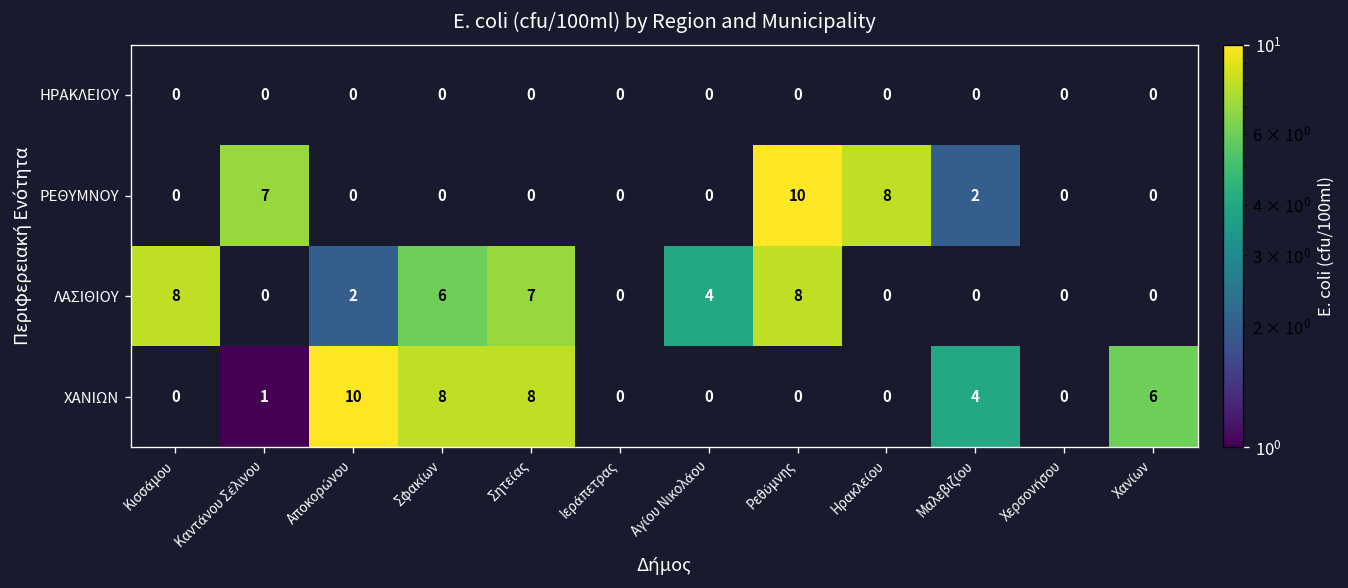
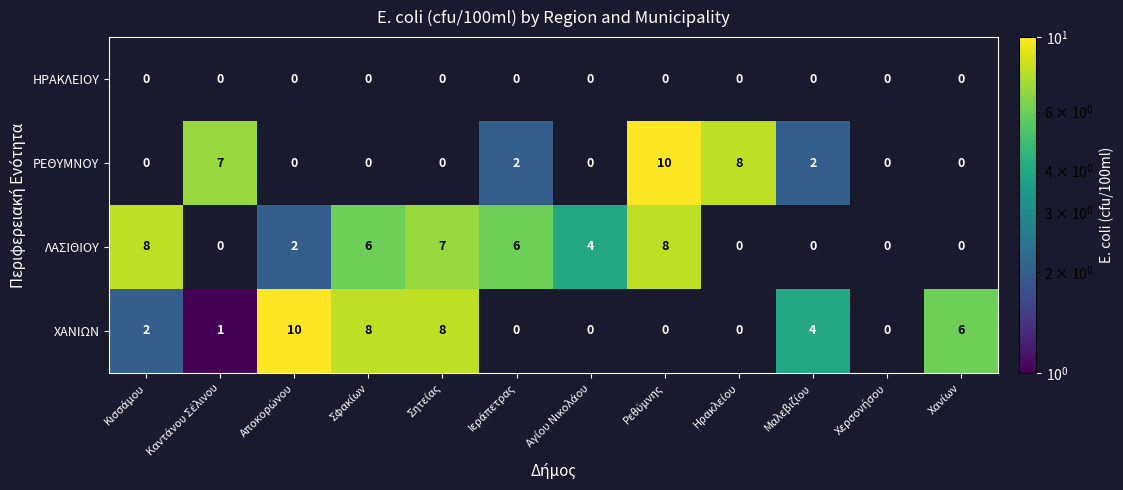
  {
    "ΗΡΑΚΛΕΙΟΥ": {
      "Κισσάμου": 0,
      "Καντάνου Σέλινου": 0,
      "Αποκορώνου": 0,
      "Σφακίων": 0,
      "Σητείας": 0,
      "Ιεράπετρας": 0,
      "Αγίου Νικολάου": 0,
      "Ρεθύμνης": 0,
      "Ηρακλείου": 0,
      "Μαλεβιζίου": 0,
      "Χερσονήσου": 0,
      "Χανίων": 0
    },
    "ΡΕΘΥΜΝΟΥ": {
      "Κισσάμου": 0,
      "Καντάνου Σέλινου": 7,
      "Αποκορώνου": 0,
      "Σφακίων": 0,
      "Σητείας": 0,
-     "Ιεράπετρας": 0,
+     "Ιεράπετρας": 2,
      "Αγίου Νικολάου": 0,
      "Ρεθύμνης": 10,
      "Ηρακλείου": 8,
      "Μαλεβιζίου": 2,
      "Χερσονήσου": 0,
      "Χανίων": 0
    },
    "ΛΑΣΙΘΙΟΥ": {
      "Κισσάμου": 8,
      "Καντάνου Σέλινου": 0,
      "Αποκορώνου": 2,
      "Σφακίων": 6,
      "Σητείας": 7,
-     "Ιεράπετρας": 0,
+     "Ιεράπετρας": 6,
      "Αγίου Νικολάου": 4,
      "Ρεθύμνης": 8,
      "Ηρακλείου": 0,
      "Μαλεβιζίου": 0,
      "Χερσονήσου": 0,
      "Χανίων": 0
    },
    "ΧΑΝΙΩΝ": {
-     "Κισσάμου": 0,
+     "Κισσάμου": 2,
      "Καντάνου Σέλινου": 1,
      "Αποκορώνου": 10,
      "Σφακίων": 8,
      "Σητείας": 8,
      "Ιεράπετρας": 0,
      "Αγίου Νικολάου": 0,
      "Ρεθύμνης": 0,
      "Ηρακλείου": 0,
      "Μαλεβιζίου": 4,
      "Χερσονήσου": 0,
      "Χανίων": 6
    }
  }
